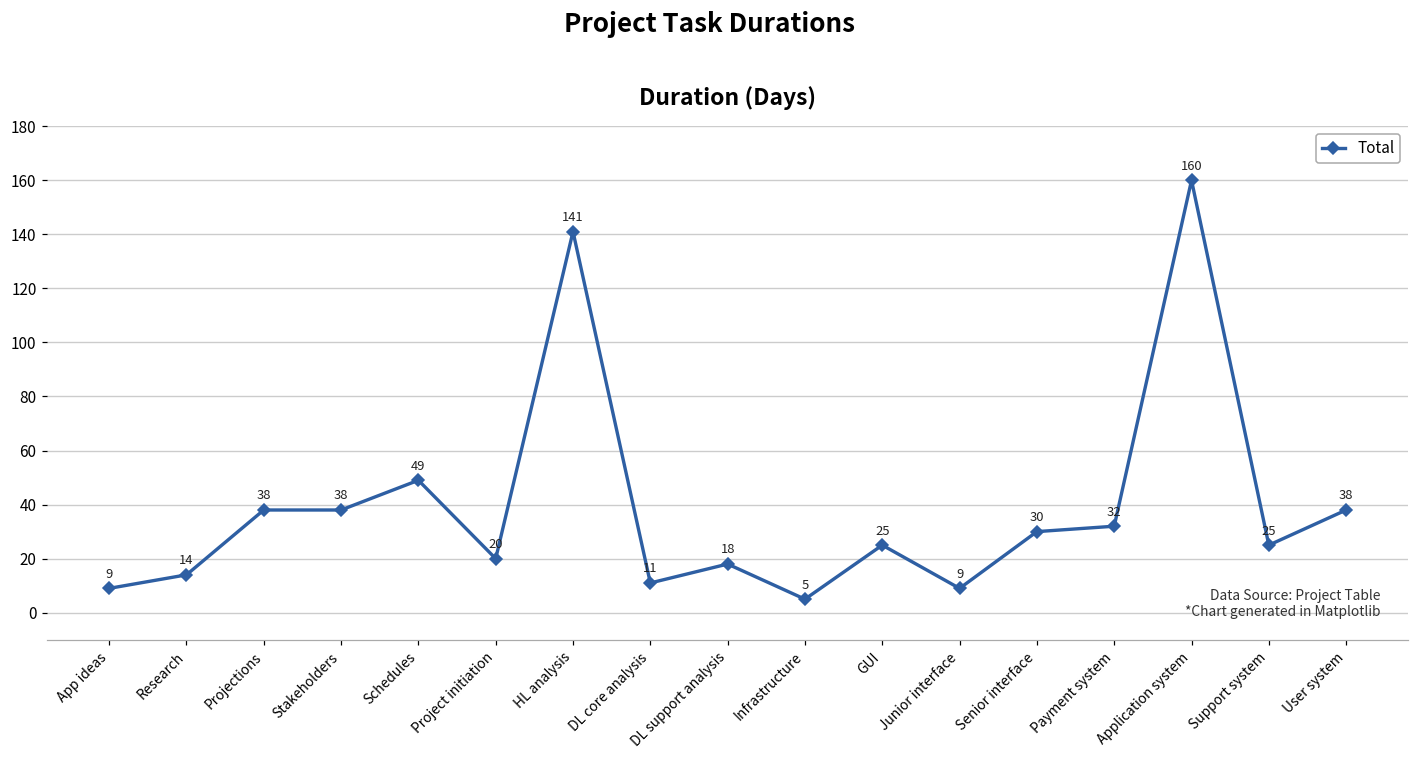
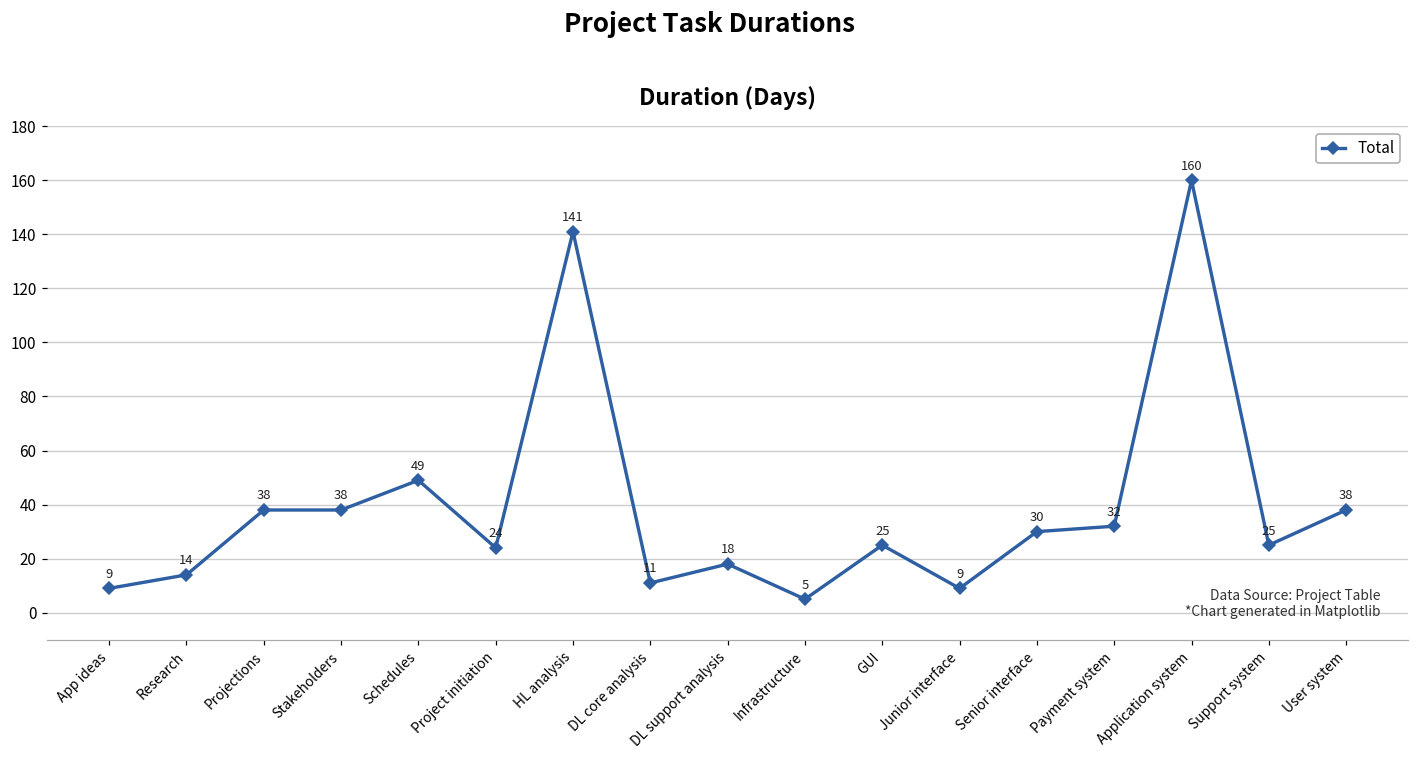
  {
    "App ideas": 9,
    "Research": 14,
    "Projections": 38,
    "Stakeholders": 38,
    "Schedules": 49,
-   "Project initiation": 20,
+   "Project initiation": 24,
    "HL analysis": 141,
    "DL core analysis": 11,
    "DL support analysis": 18,
    "Infrastructure": 5,
    "GUI": 25,
    "Junior interface": 9,
    "Senior interface": 30,
    "Payment system": 32,
    "Application system": 160,
    "Support system": 25,
    "User system": 38
  }
